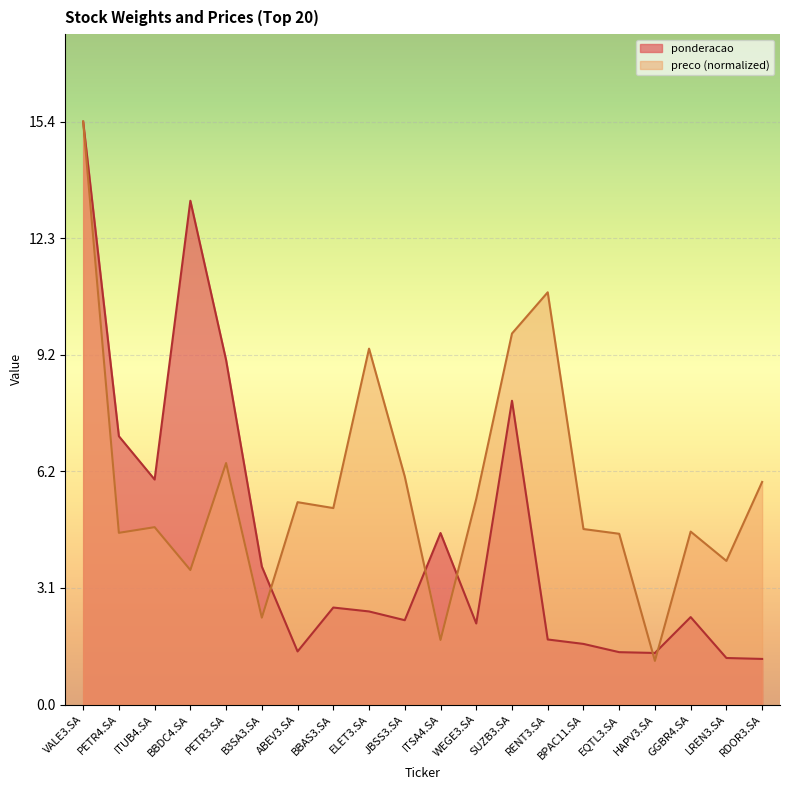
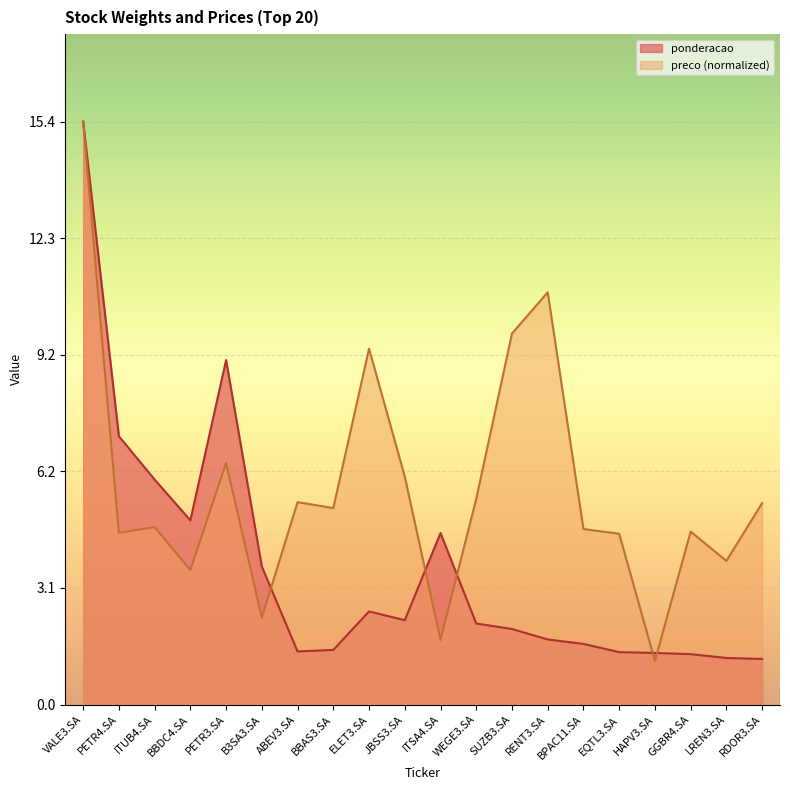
  {
    "ponderacao": {
      "PETR4.SA": 7.1,
      "ITUB4.SA": 5.9,
-     "BBDC4.SA": 13.3,
+     "BBDC4.SA": 4.9,
      "PETR3.SA": 9.1,
      "B3SA3.SA": 3.6,
      "ABEV3.SA": 1.4,
-     "BBAS3.SA": 2.6,
+     "BBAS3.SA": 1.4,
      "ELET3.SA": 2.5,
      "JBSS3.SA": 2.2,
      "ITSA4.SA": 4.5,
      "WEGE3.SA": 2.1,
-     "SUZB3.SA": 8.0,
+     "SUZB3.SA": 2.0,
      "RENT3.SA": 1.7,
      "BPAC11.SA": 1.6,
      "EQTL3.SA": 1.4,
      "HAPV3.SA": 1.4,
-     "GGBR4.SA": 2.3,
+     "GGBR4.SA": 1.3,
      "LREN3.SA": 1.2,
      "RDOR3.SA": 1.2
    },
    "preco (normalized)": {
      "PETR4.SA": 4.5,
      "ITUB4.SA": 4.7,
      "BBDC4.SA": 3.6,
      "PETR3.SA": 6.4,
      "B3SA3.SA": 2.3,
      "ABEV3.SA": 5.3,
      "BBAS3.SA": 5.2,
      "ELET3.SA": 9.4,
      "JBSS3.SA": 6.0,
      "ITSA4.SA": 1.7,
      "WEGE3.SA": 5.4,
      "SUZB3.SA": 9.8,
      "RENT3.SA": 10.9,
      "BPAC11.SA": 4.6,
      "EQTL3.SA": 4.5,
      "HAPV3.SA": 1.2,
      "GGBR4.SA": 4.6,
      "LREN3.SA": 3.8,
-     "RDOR3.SA": 5.9
+     "RDOR3.SA": 5.3
    }
  }
